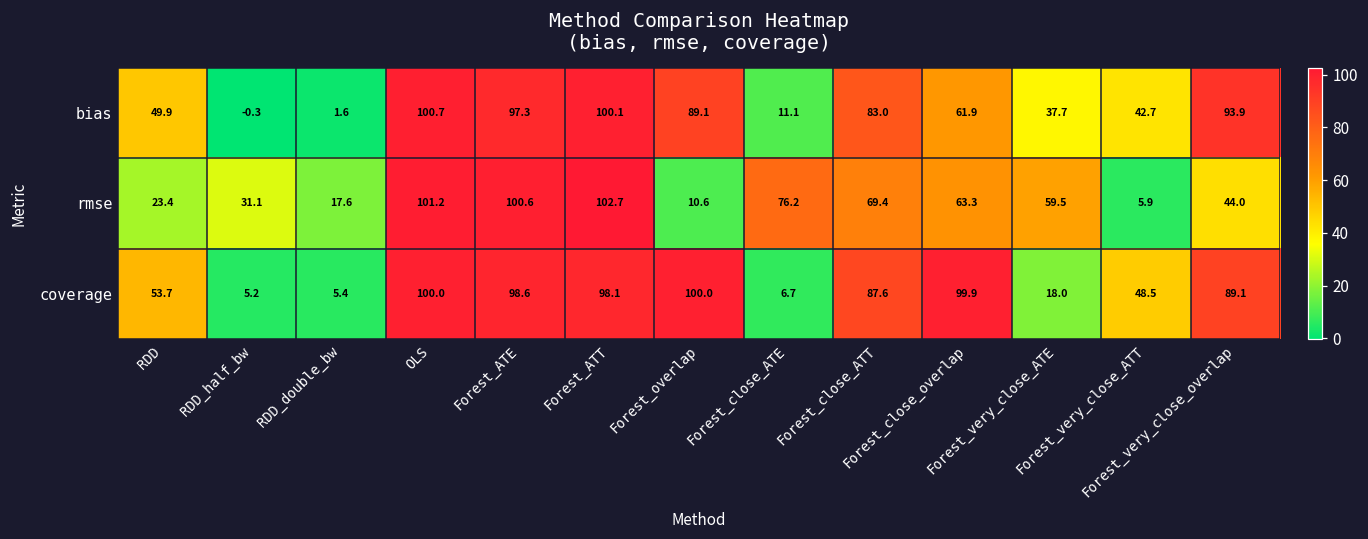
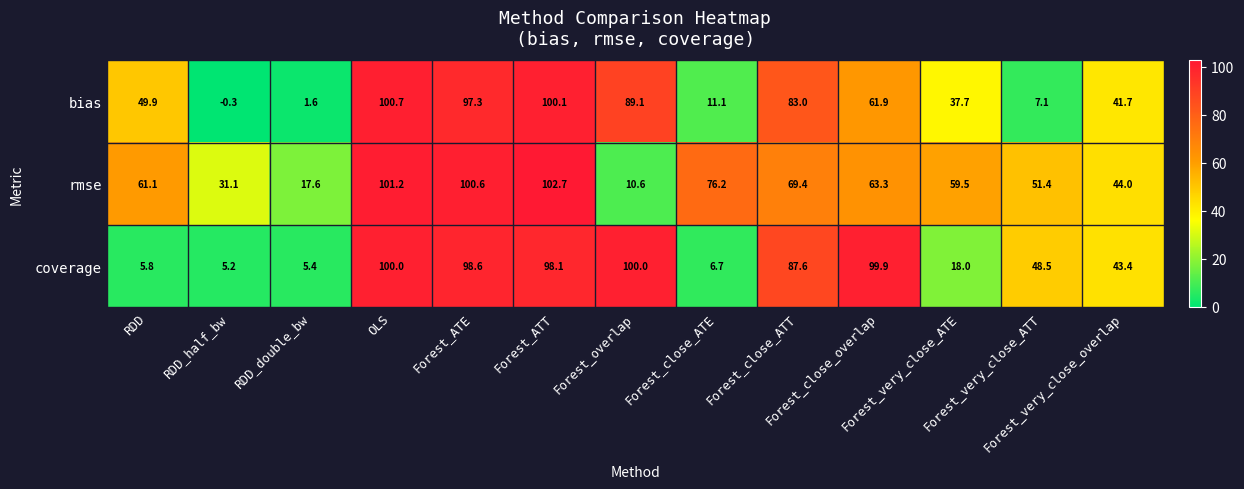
  {
    "bias": {
      "RDD": 49.9,
      "RDD_half_bw": -0.3,
      "RDD_double_bw": 1.6,
      "OLS": 100.7,
      "Forest_ATE": 97.3,
      "Forest_ATT": 100.1,
      "Forest_overlap": 89.1,
      "Forest_close_ATE": 11.1,
      "Forest_close_ATT": 83.0,
      "Forest_close_overlap": 61.9,
      "Forest_very_close_ATE": 37.7,
-     "Forest_very_close_ATT": 42.7,
-     "Forest_very_close_overlap": 93.9
+     "Forest_very_close_ATT": 7.1,
+     "Forest_very_close_overlap": 41.7
    },
    "rmse": {
-     "RDD": 23.4,
+     "RDD": 61.1,
      "RDD_half_bw": 31.1,
      "RDD_double_bw": 17.6,
      "OLS": 101.2,
      "Forest_ATE": 100.6,
      "Forest_ATT": 102.7,
      "Forest_overlap": 10.6,
      "Forest_close_ATE": 76.2,
      "Forest_close_ATT": 69.4,
      "Forest_close_overlap": 63.3,
      "Forest_very_close_ATE": 59.5,
-     "Forest_very_close_ATT": 5.9,
+     "Forest_very_close_ATT": 51.4,
      "Forest_very_close_overlap": 44.0
    },
    "coverage": {
-     "RDD": 53.7,
+     "RDD": 5.8,
      "RDD_half_bw": 5.2,
      "RDD_double_bw": 5.4,
      "OLS": 100.0,
      "Forest_ATE": 98.6,
      "Forest_ATT": 98.1,
      "Forest_overlap": 100.0,
      "Forest_close_ATE": 6.7,
      "Forest_close_ATT": 87.6,
      "Forest_close_overlap": 99.9,
      "Forest_very_close_ATE": 18.0,
      "Forest_very_close_ATT": 48.5,
-     "Forest_very_close_overlap": 89.1
+     "Forest_very_close_overlap": 43.4
    }
  }
